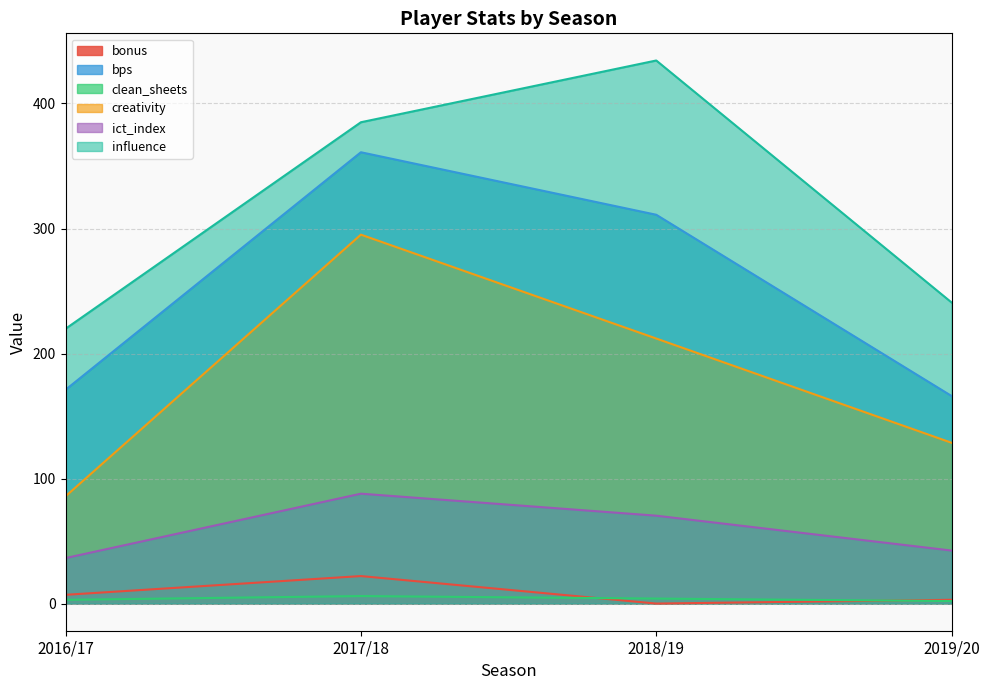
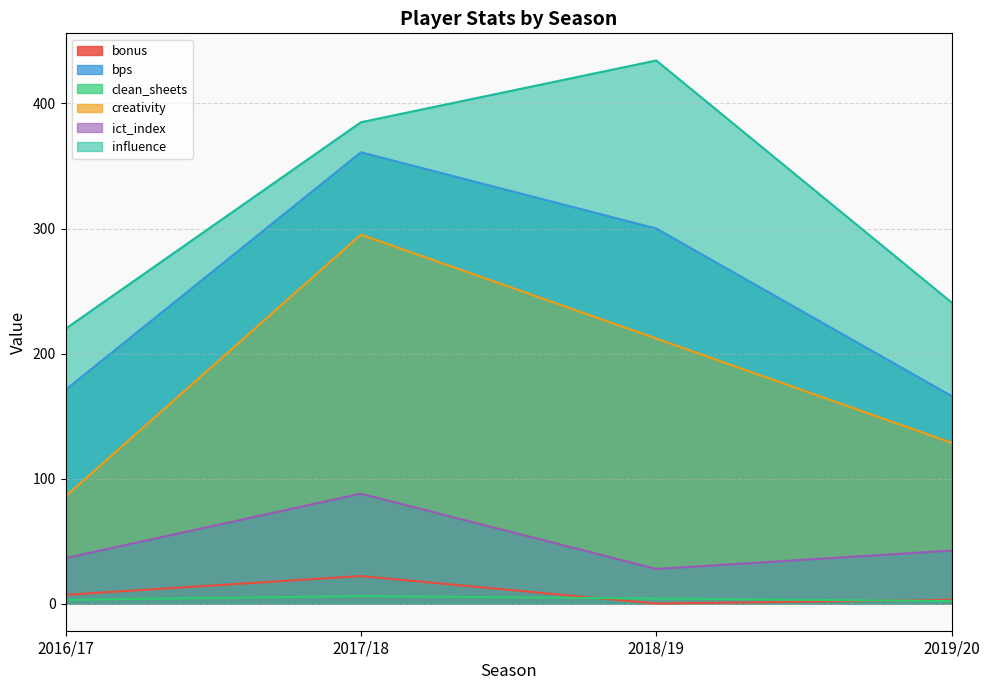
  {
    "bonus": {
      "2016/17": 7,
      "2017/18": 22,
      "2018/19": 0
    },
    "bps": {
      "2016/17": 171,
      "2017/18": 361,
-     "2018/19": 311,
+     "2018/19": 300,
      "2019/20": 166
    },
    "creativity": {
      "2016/17": 86,
      "2017/18": 295,
      "2018/19": 212,
      "2019/20": 129
    },
    "ict_index": {
      "2016/17": 36,
      "2017/18": 88,
-     "2018/19": 70,
+     "2018/19": 28,
      "2019/20": 42
    }
  }
